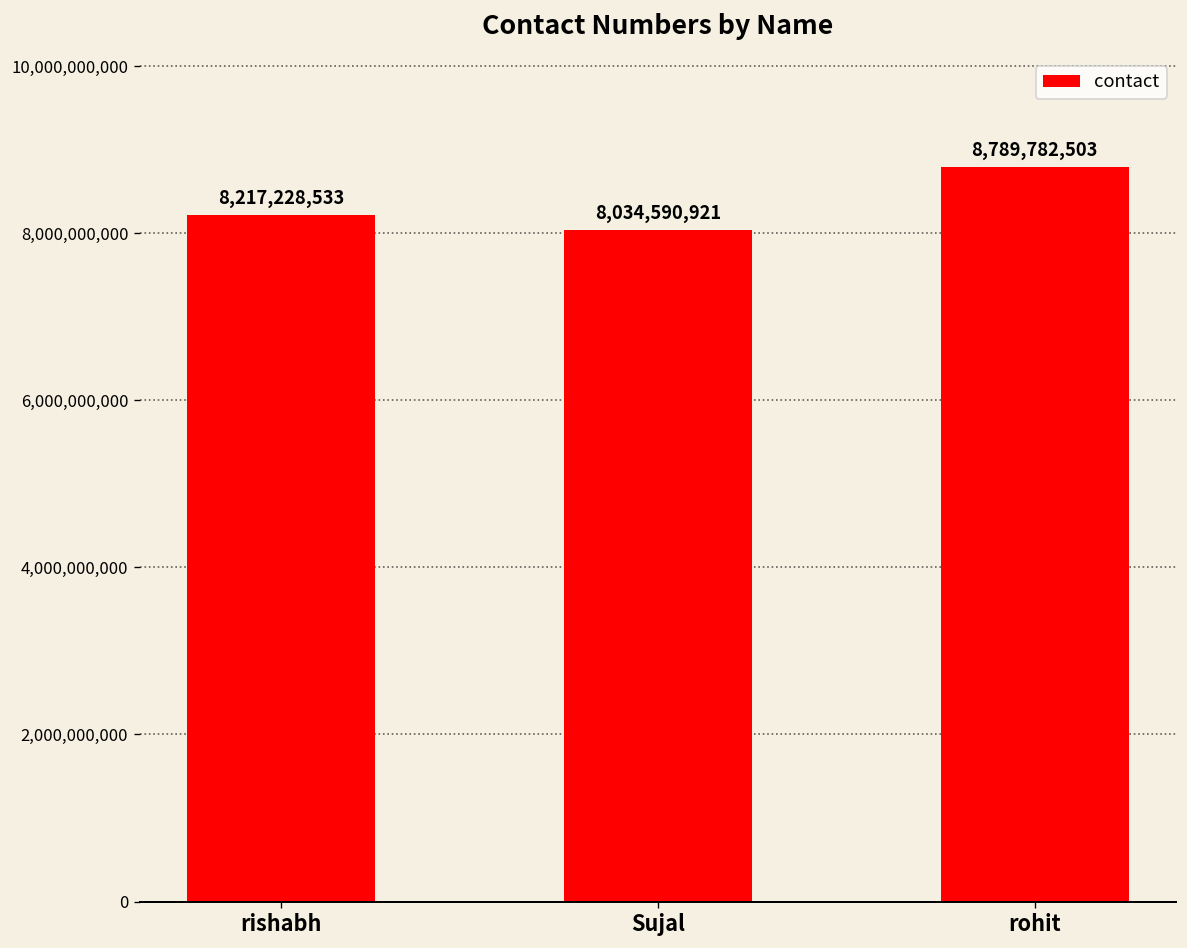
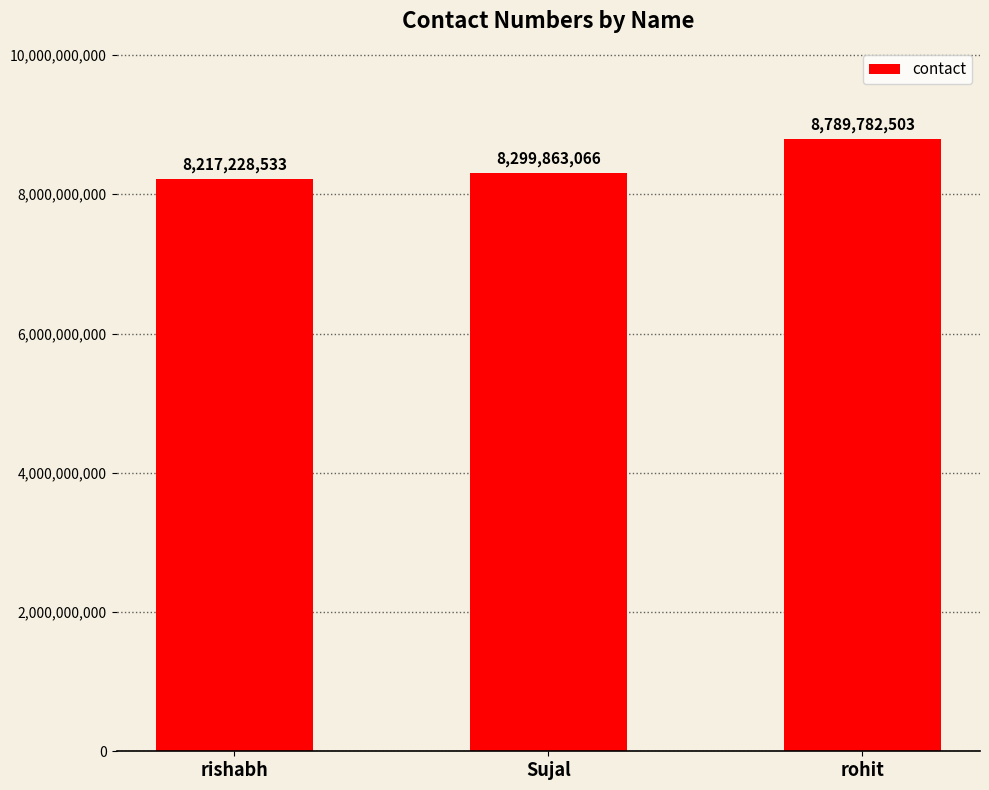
  {
    "rishabh": "8,217,228,533",
-   "Sujal": "8,034,590,921",
+   "Sujal": "8,299,863,066",
    "rohit": "8,789,782,503"
  }
